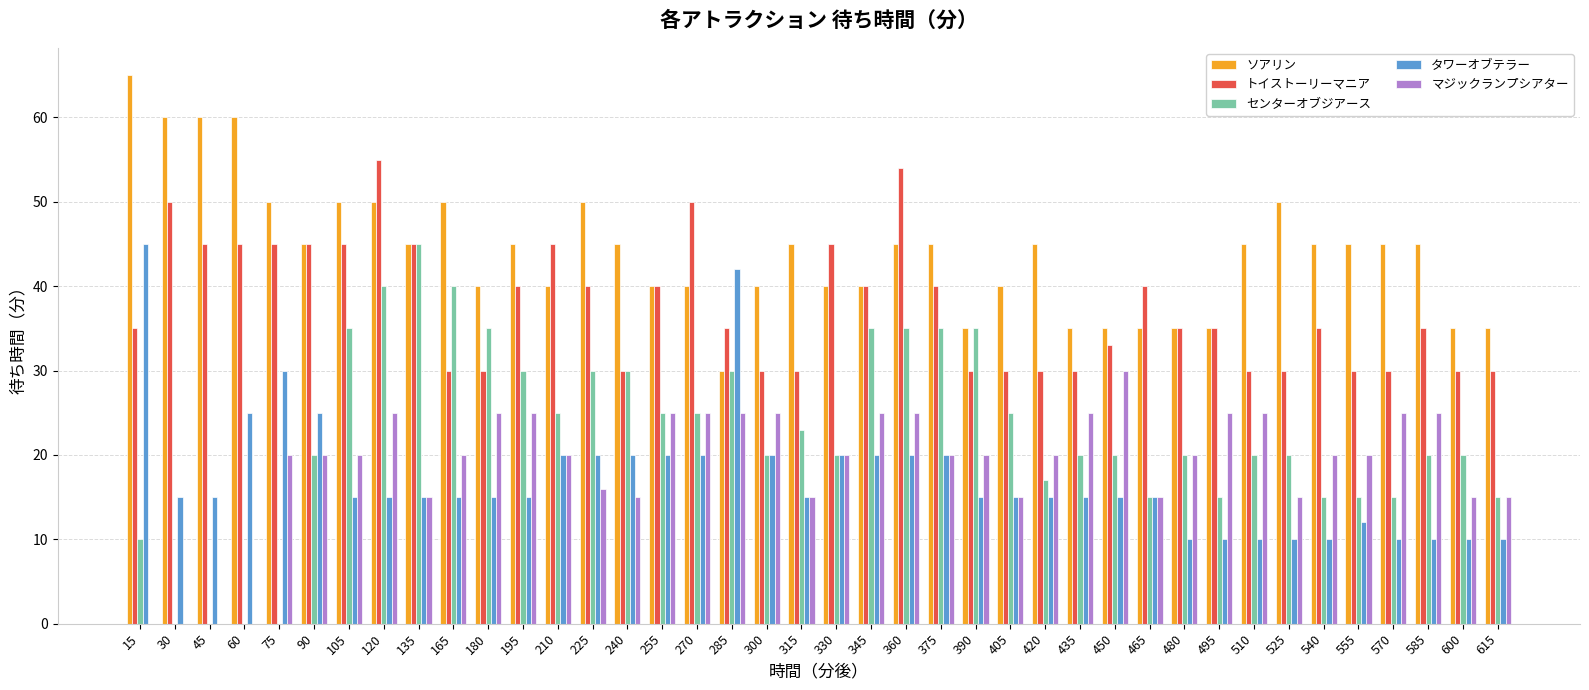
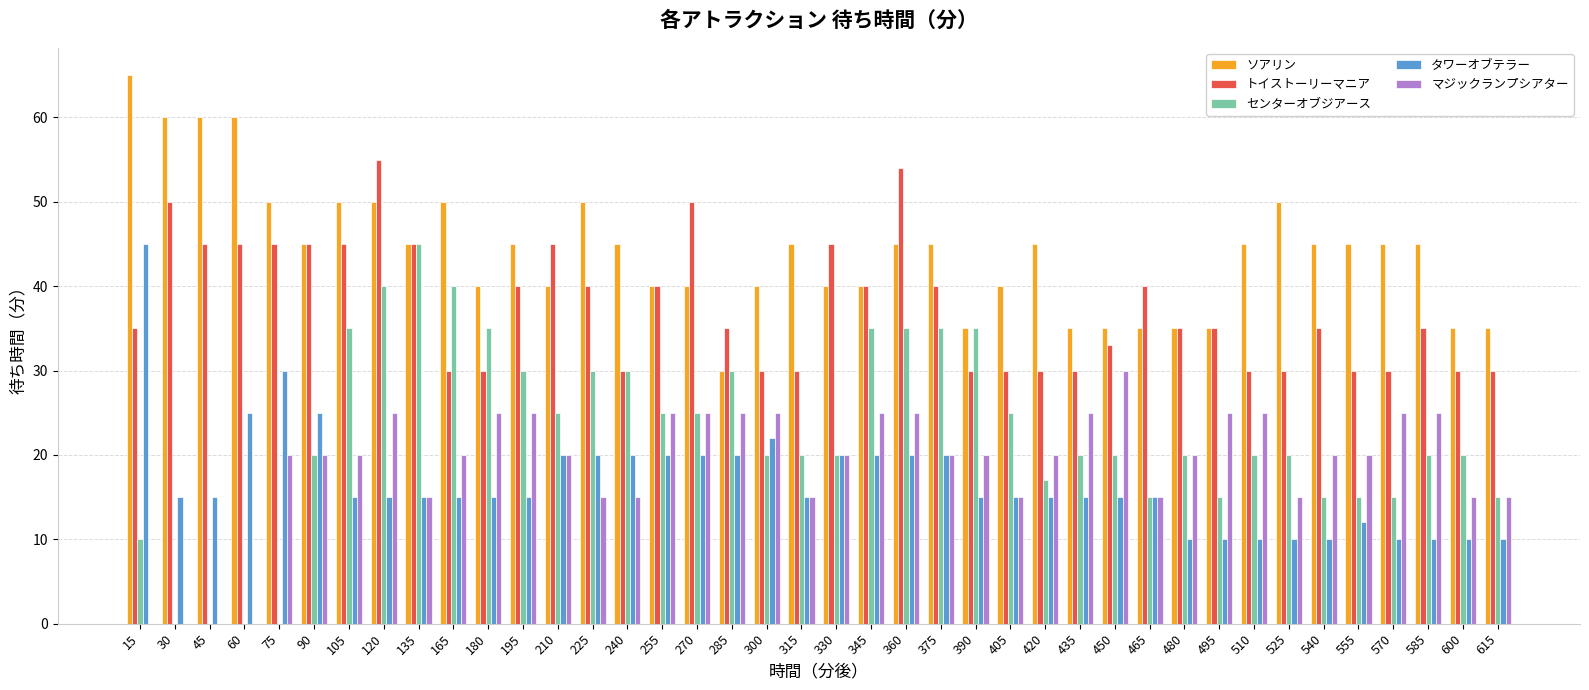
  {
    "ソアリン": {
      "15": 65,
      "30": 60,
      "45": 60,
      "60": 60,
      "75": 50,
      "90": 45,
      "105": 50,
      "120": 50,
      "135": 45,
      "165": 50,
      "180": 40,
      "195": 45,
      "210": 40,
      "225": 50,
      "240": 45,
      "255": 40,
      "270": 40,
      "285": 30,
      "300": 40,
      "315": 45,
      "330": 40,
      "345": 40,
      "360": 45,
      "375": 45,
      "390": 35,
      "405": 40,
      "420": 45,
      "435": 35,
      "450": 35,
      "465": 35,
      "480": 35,
      "495": 35,
      "510": 45,
      "525": 50,
      "540": 45,
      "555": 45,
      "570": 45,
      "585": 45,
      "600": 35,
      "615": 35
    },
    "トイストーリーマニア": {
      "15": 35,
      "30": 50,
      "45": 45,
      "60": 45,
      "75": 45,
      "90": 45,
      "105": 45,
      "120": 55,
      "135": 45,
      "165": 30,
      "180": 30,
      "195": 40,
      "210": 45,
      "225": 40,
      "240": 30,
      "255": 40,
      "270": 50,
      "285": 35,
      "300": 30,
      "315": 30,
      "330": 45,
      "345": 40,
      "360": 54,
      "375": 40,
      "390": 30,
      "405": 30,
      "420": 30,
      "435": 30,
      "450": 33,
      "465": 40,
      "480": 35,
      "495": 35,
      "510": 30,
      "525": 30,
      "540": 35,
      "555": 30,
      "570": 30,
      "585": 35,
      "600": 30,
      "615": 30
    },
    "センターオブジアース": {
      "15": 10,
      "30": 0,
      "45": 0,
      "60": 0,
      "75": 0,
      "90": 20,
      "105": 35,
      "120": 40,
      "135": 45,
      "165": 40,
      "180": 35,
      "195": 30,
      "210": 25,
      "225": 30,
      "240": 30,
      "255": 25,
      "270": 25,
      "285": 30,
      "300": 20,
-     "315": 23,
+     "315": 20,
      "330": 20,
      "345": 35,
      "360": 35,
      "375": 35,
      "390": 35,
      "405": 25,
      "420": 17,
      "435": 20,
      "450": 20,
      "465": 15,
      "480": 20,
      "495": 15,
      "510": 20,
      "525": 20,
      "540": 15,
      "555": 15,
      "570": 15,
      "585": 20,
      "600": 20,
      "615": 15
    },
    "タワーオブテラー": {
      "15": 45,
      "30": 15,
      "45": 15,
      "60": 25,
      "75": 30,
      "90": 25,
      "105": 15,
      "120": 15,
      "135": 15,
      "165": 15,
      "180": 15,
      "195": 15,
      "210": 20,
      "225": 20,
      "240": 20,
      "255": 20,
      "270": 20,
-     "285": 42,
-     "300": 20,
+     "285": 20,
+     "300": 22,
      "315": 15,
      "330": 20,
      "345": 20,
      "360": 20,
      "375": 20,
      "390": 15,
      "405": 15,
      "420": 15,
      "435": 15,
      "450": 15,
      "465": 15,
      "480": 10,
      "495": 10,
      "510": 10,
      "525": 10,
      "540": 10,
      "555": 12,
      "570": 10,
      "585": 10,
      "600": 10,
      "615": 10
    },
    "マジックランプシアター": {
      "15": 0,
      "30": 0,
      "45": 0,
      "60": 0,
      "75": 20,
      "90": 20,
      "105": 20,
      "120": 25,
      "135": 15,
      "165": 20,
      "180": 25,
      "195": 25,
      "210": 20,
-     "225": 16,
+     "225": 15,
      "240": 15,
      "255": 25,
      "270": 25,
      "285": 25,
      "300": 25,
      "315": 15,
      "330": 20,
      "345": 25,
      "360": 25,
      "375": 20,
      "390": 20,
      "405": 15,
      "420": 20,
      "435": 25,
      "450": 30,
      "465": 15,
      "480": 20,
      "495": 25,
      "510": 25,
      "525": 15,
      "540": 20,
      "555": 20,
      "570": 25,
      "585": 25,
      "600": 15,
      "615": 15
    }
  }
